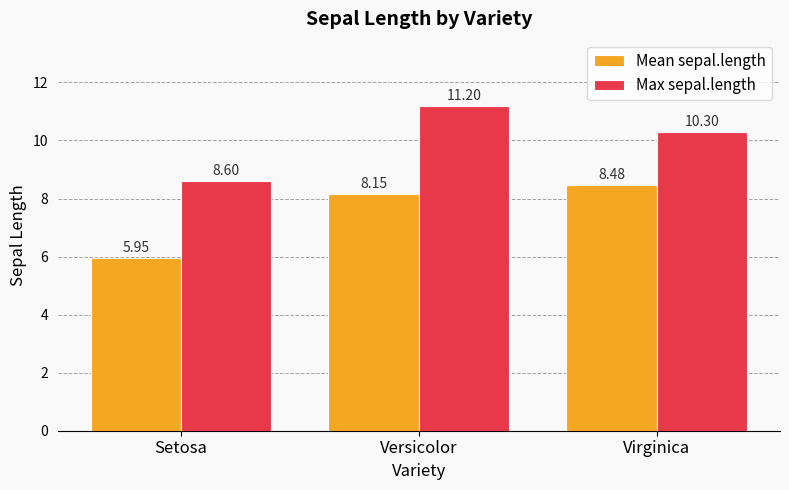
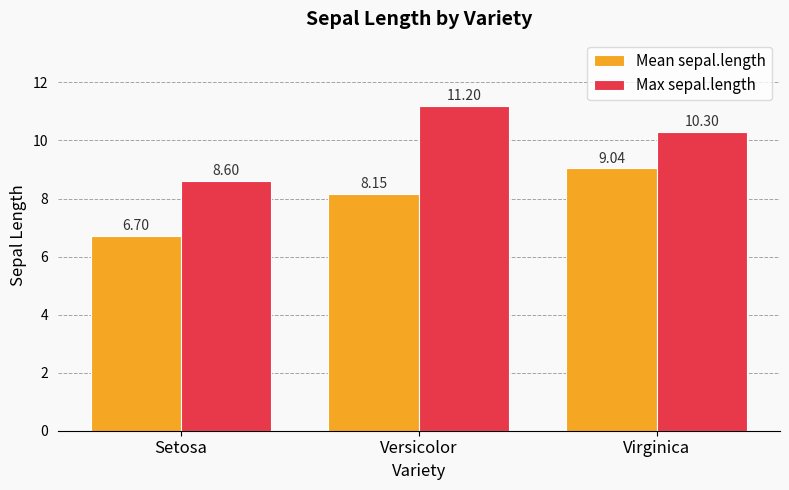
  {
    "Mean sepal.length": {
-     "Setosa": 5.95,
+     "Setosa": 6.70,
      "Versicolor": 8.15,
-     "Virginica": 8.48
+     "Virginica": 9.04
    },
    "Max sepal.length": {
      "Setosa": 8.60,
      "Versicolor": 11.20,
      "Virginica": 10.30
    }
  }
